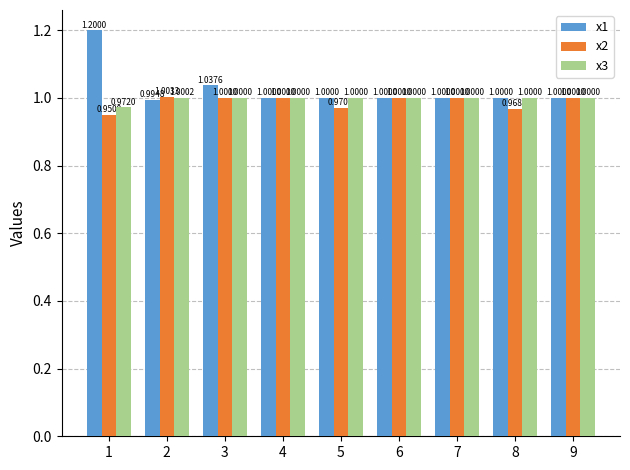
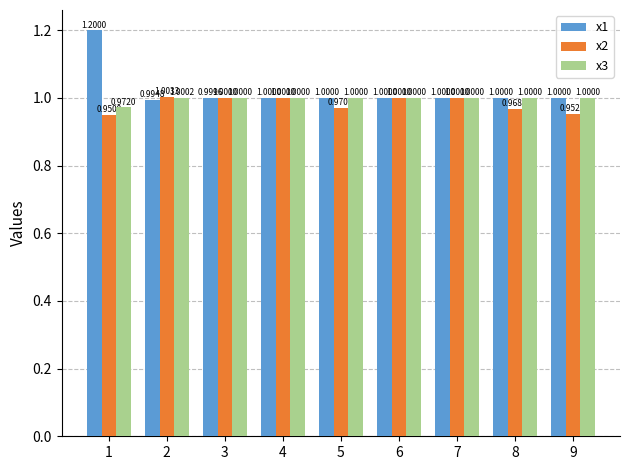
  {
    "x1": {
      "1": 1.2000,
-     "3": 1.0376,
+     "3": 0.9996,
      "5": 1.0000,
      "8": 1.0000,
      "9": 1.0000
    },
    "x2": {
      "1": 0.9500,
      "5": 0.9707,
      "8": 0.9688,
-     "9": 1.0000
+     "9": 0.9527
    },
    "x3": {
      "1": 0.9720,
      "5": 1.0000,
      "8": 1.0000,
      "9": 1.0000
    }
  }
